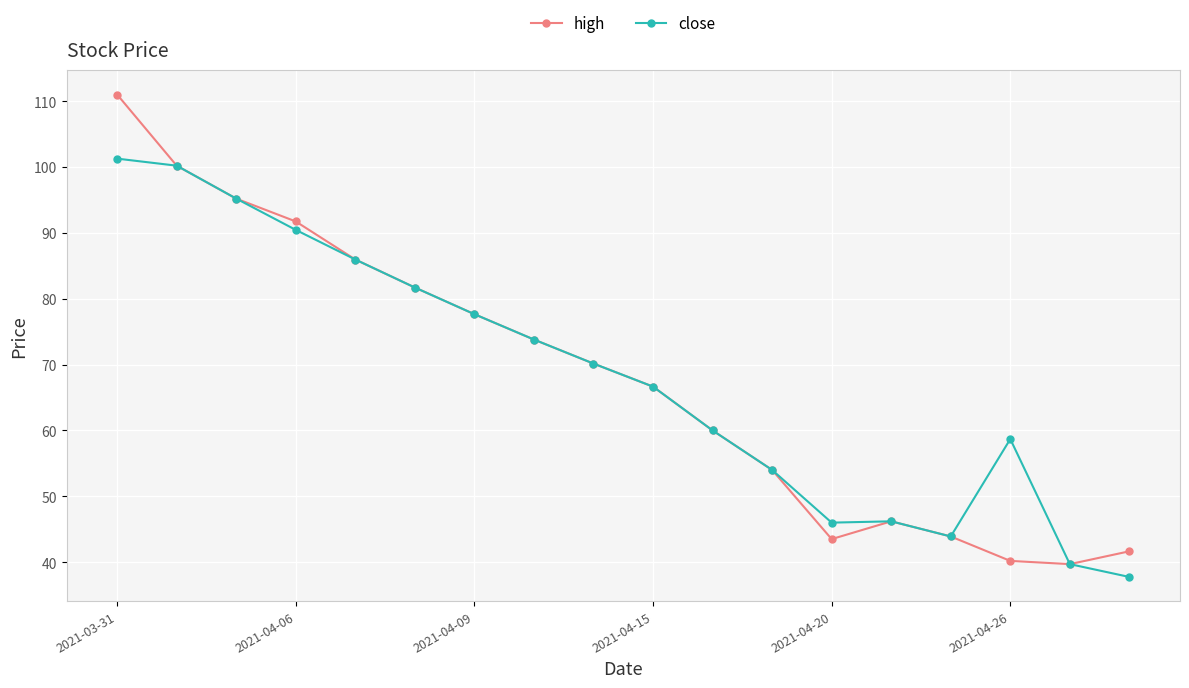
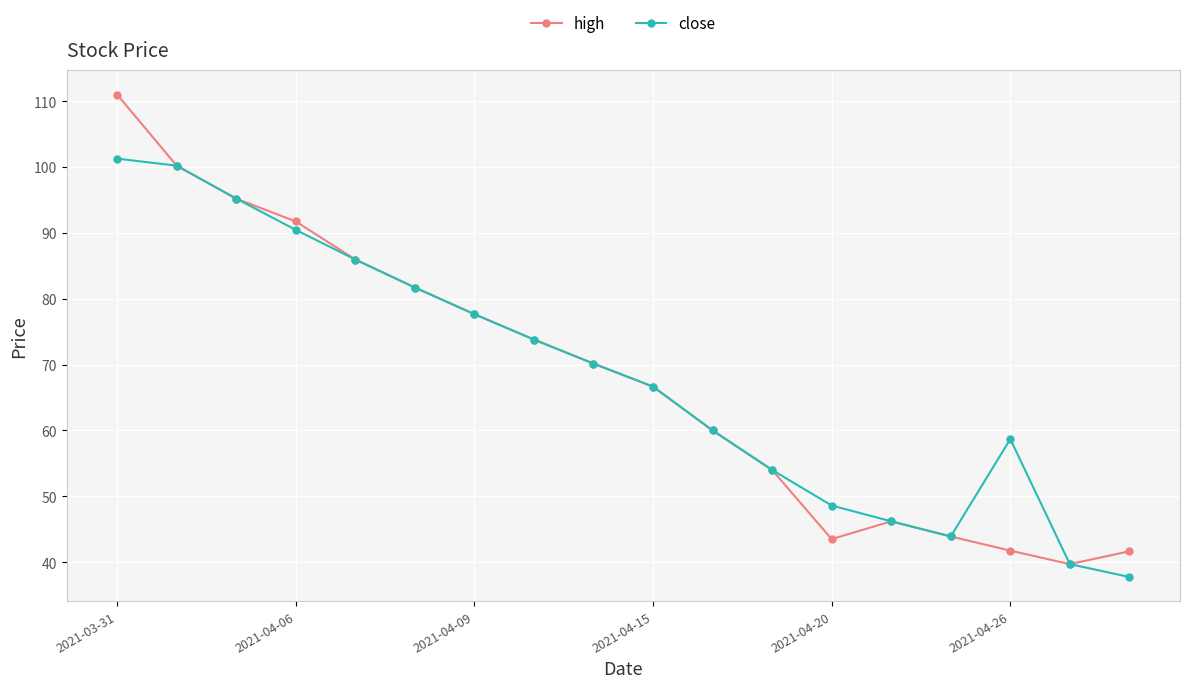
  {
    "high": {
      "2021-03-31": 111,
      "2021-04-06": 92,
      "2021-04-20": 44,
-     "2021-04-26": 40
+     "2021-04-26": 42
    },
    "close": {
      "2021-03-31": 101,
      "2021-04-06": 90,
-     "2021-04-20": 46,
+     "2021-04-20": 49,
      "2021-04-26": 59
    }
  }
